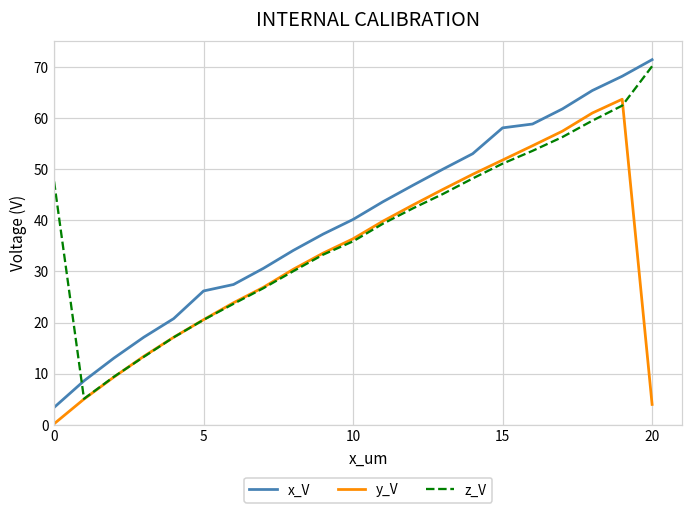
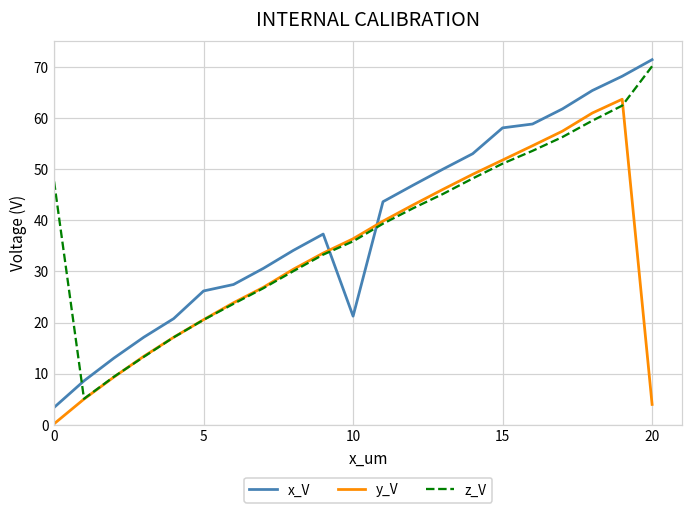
  {
    "x_V": {
      "0": 3,
      "5": 26,
-     "10": 40,
+     "10": 21,
      "15": 58,
      "20": 71
    },
    "y_V": {
      "0": 0,
      "15": 52,
      "20": 4
    },
    "z_V": {
      "0": 48,
      "15": 51,
      "20": 70
    }
  }
